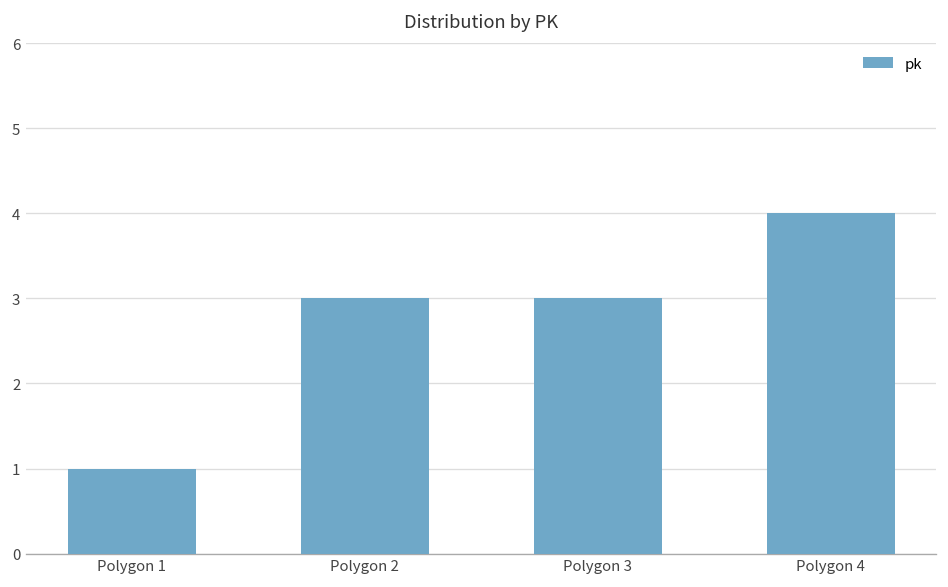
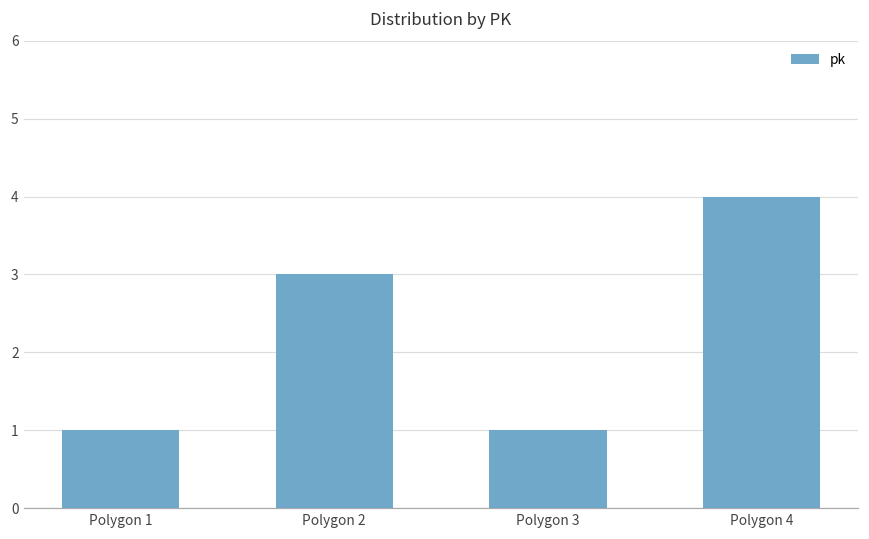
  {
    "Polygon 1": 1,
    "Polygon 2": 3,
-   "Polygon 3": 3,
+   "Polygon 3": 1,
    "Polygon 4": 4
  }
